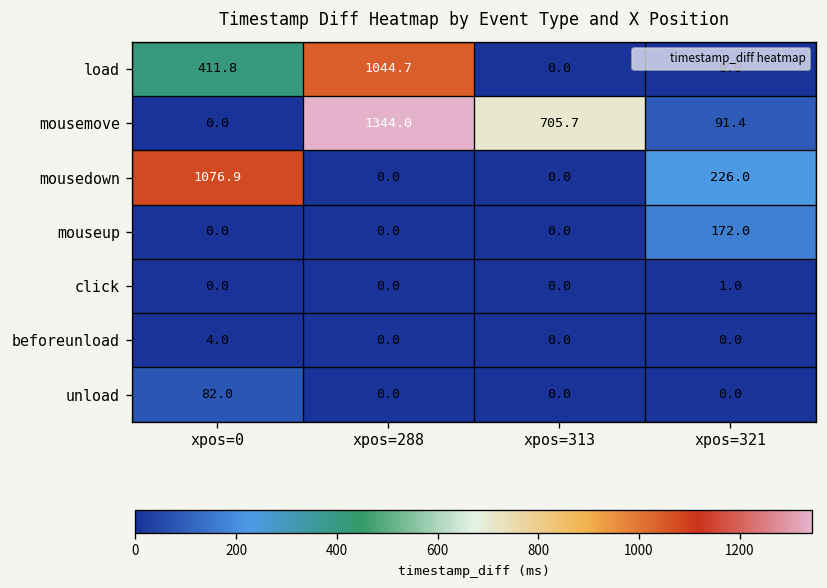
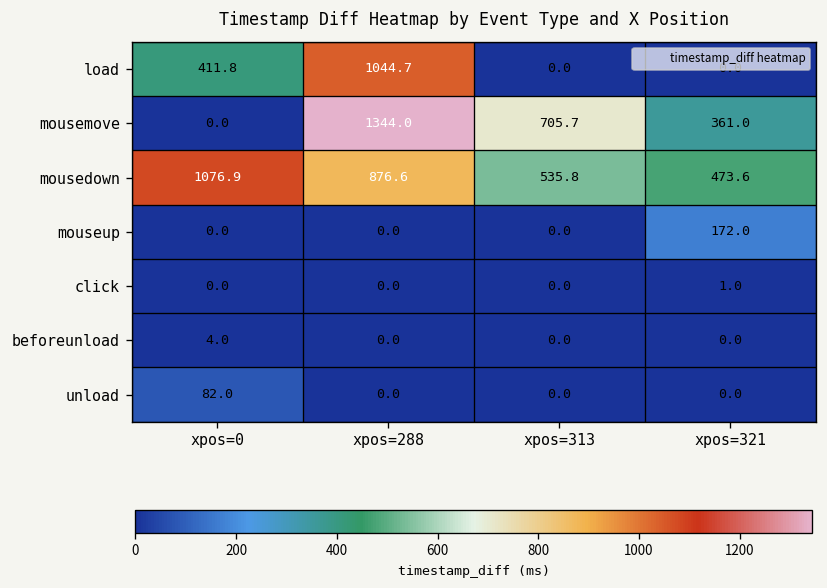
  {
    "load": {
      "xpos=0": 411.8,
      "xpos=288": 1044.7,
      "xpos=313": 0.0
    },
    "mousemove": {
      "xpos=0": 0.0,
      "xpos=288": 1344.0,
      "xpos=313": 705.7,
-     "xpos=321": 91.4
+     "xpos=321": 361.0
    },
    "mousedown": {
      "xpos=0": 1076.9,
-     "xpos=288": 0.0,
-     "xpos=313": 0.0,
-     "xpos=321": 226.0
+     "xpos=288": 876.6,
+     "xpos=313": 535.8,
+     "xpos=321": 473.6
    },
    "mouseup": {
      "xpos=0": 0.0,
      "xpos=288": 0.0,
      "xpos=313": 0.0,
      "xpos=321": 172.0
    },
    "click": {
      "xpos=0": 0.0,
      "xpos=288": 0.0,
      "xpos=313": 0.0,
      "xpos=321": 1.0
    },
    "beforeunload": {
      "xpos=0": 4.0,
      "xpos=288": 0.0,
      "xpos=313": 0.0,
      "xpos=321": 0.0
    },
    "unload": {
      "xpos=0": 82.0,
      "xpos=288": 0.0,
      "xpos=313": 0.0,
      "xpos=321": 0.0
    }
  }
